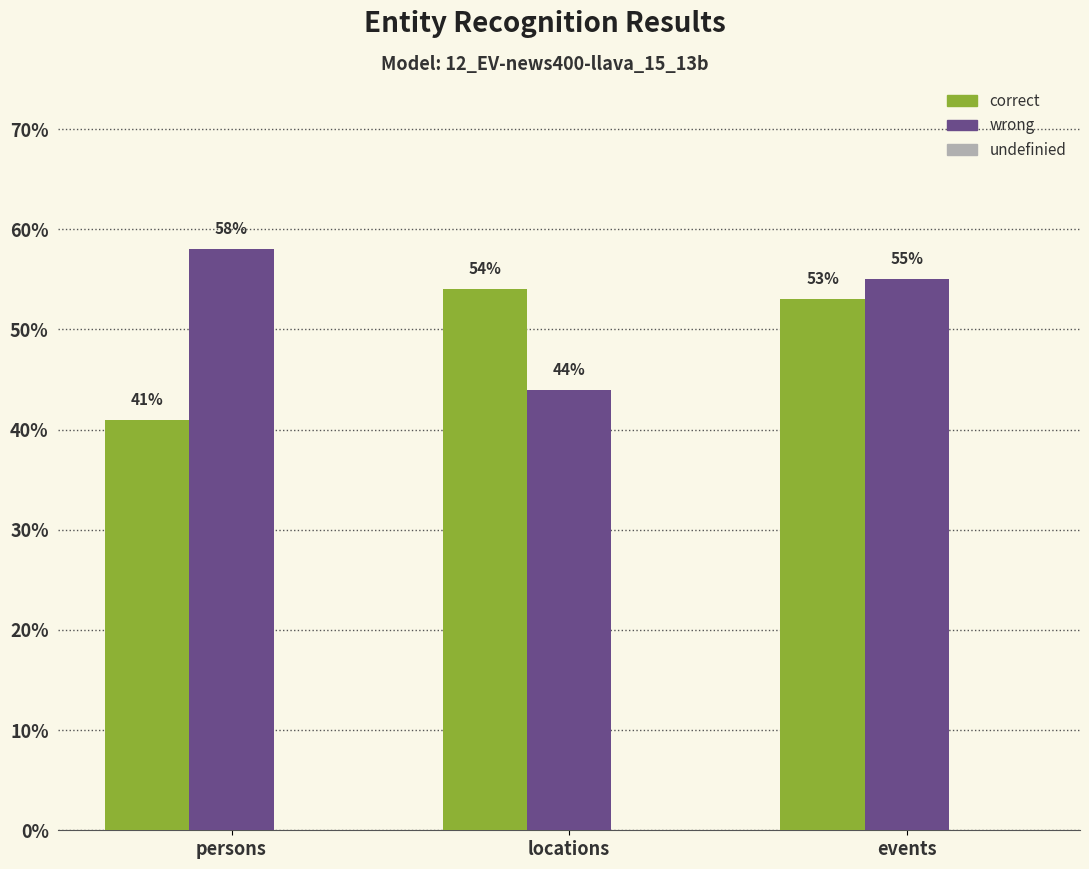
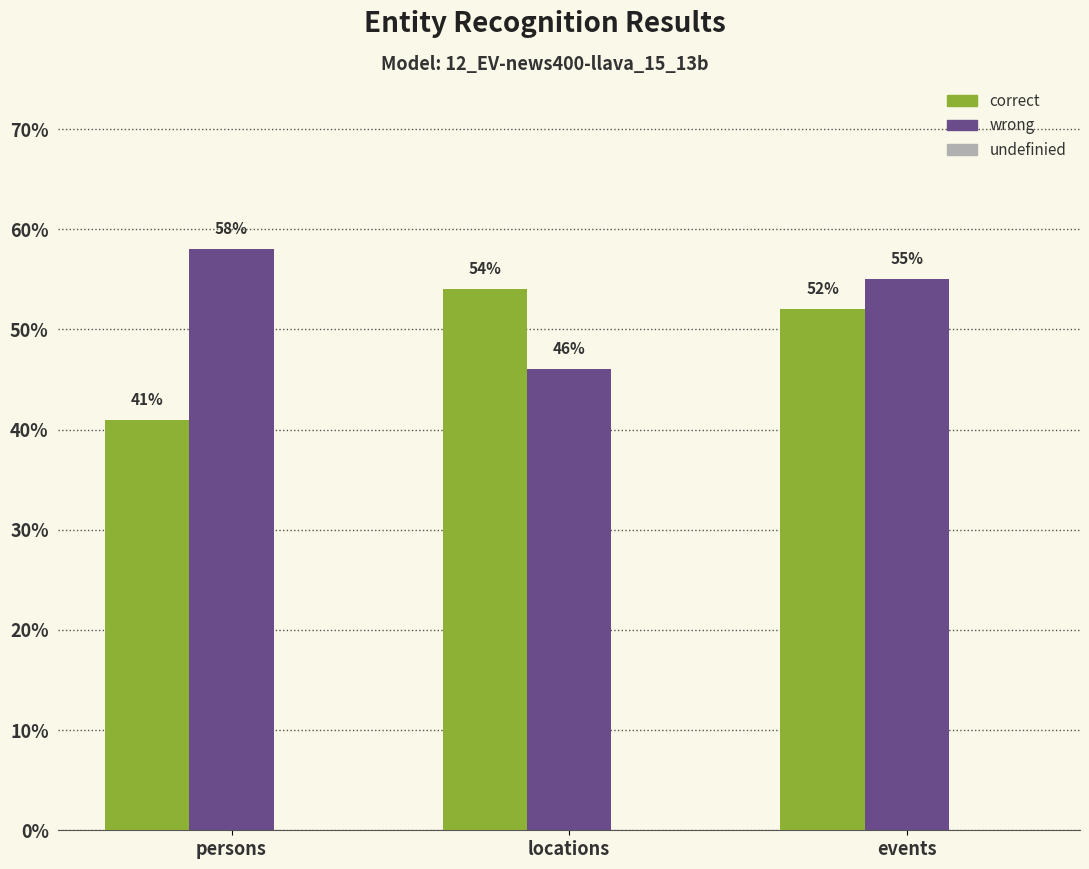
  {
    "correct": {
      "persons": "41%",
      "locations": "54%",
-     "events": "53%"
+     "events": "52%"
    },
    "wrong": {
      "persons": "58%",
-     "locations": "44%",
+     "locations": "46%",
      "events": "55%"
    },
    "undefinied": {
      "persons": "0.0%",
      "locations": "0.0%",
      "events": "0.0%"
    }
  }
